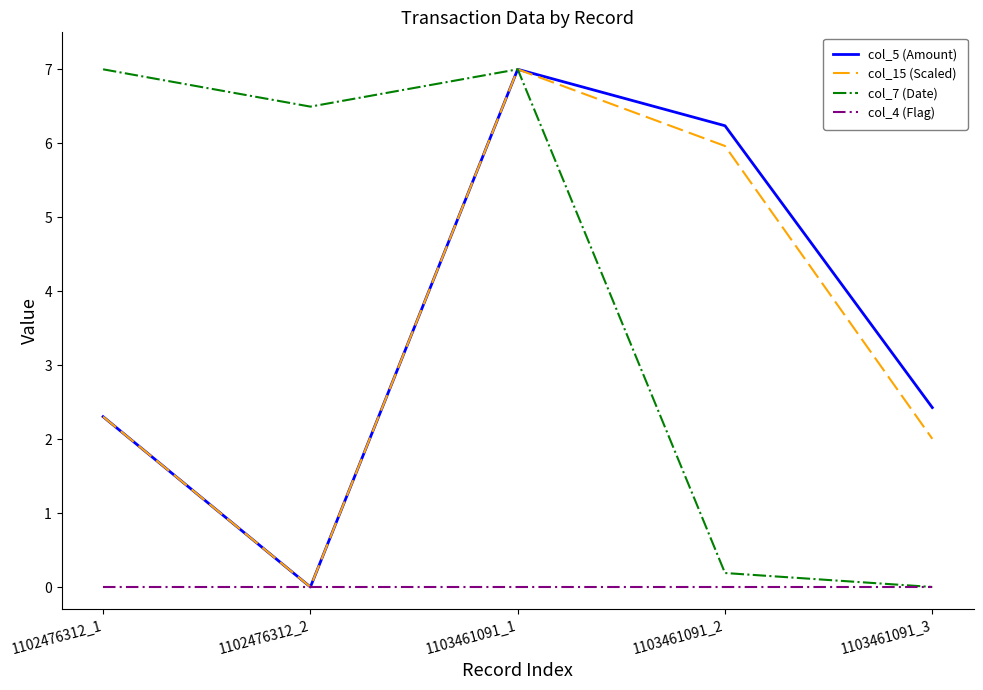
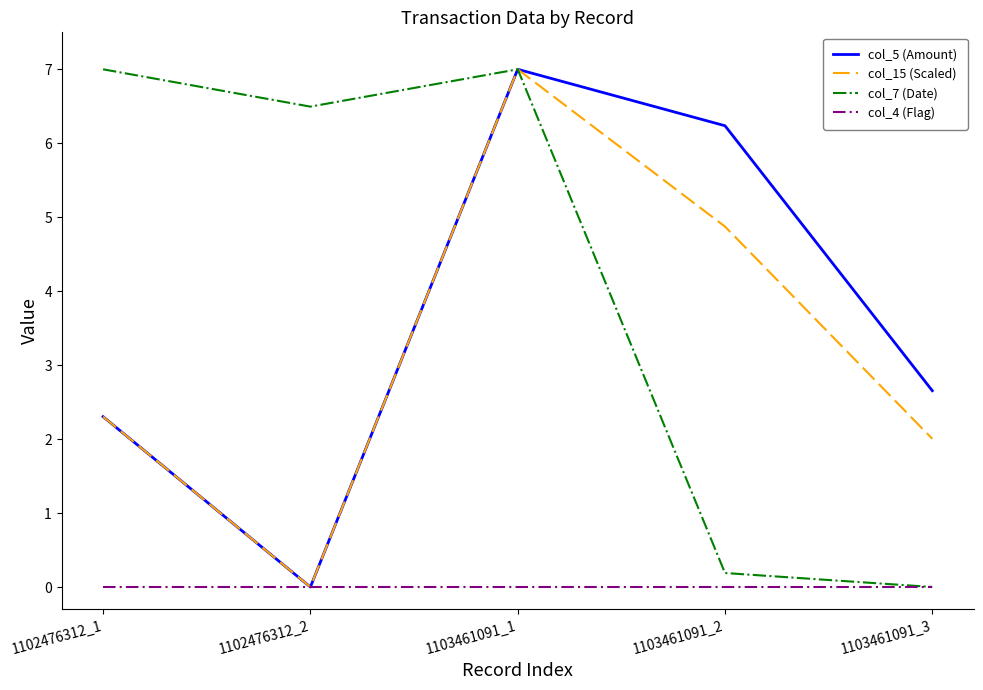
  {
    "col_5 (Amount)": {
      "1103461091_2": 6.2,
-     "1103461091_3": 2.4
+     "1103461091_3": 2.7
    },
    "col_15 (Scaled)": {
-     "1103461091_2": 6.0,
+     "1103461091_2": 4.9,
      "1103461091_3": 2.0
    },
    "col_7 (Date)": {
      "1102476312_1": 7.0,
      "1102476312_2": 6.5,
      "1103461091_2": 0.2
    },
    "col_4 (Flag)": {
      "1102476312_1": 0.0,
      "1103461091_1": 0.0,
      "1103461091_2": 0.0
    }
  }
